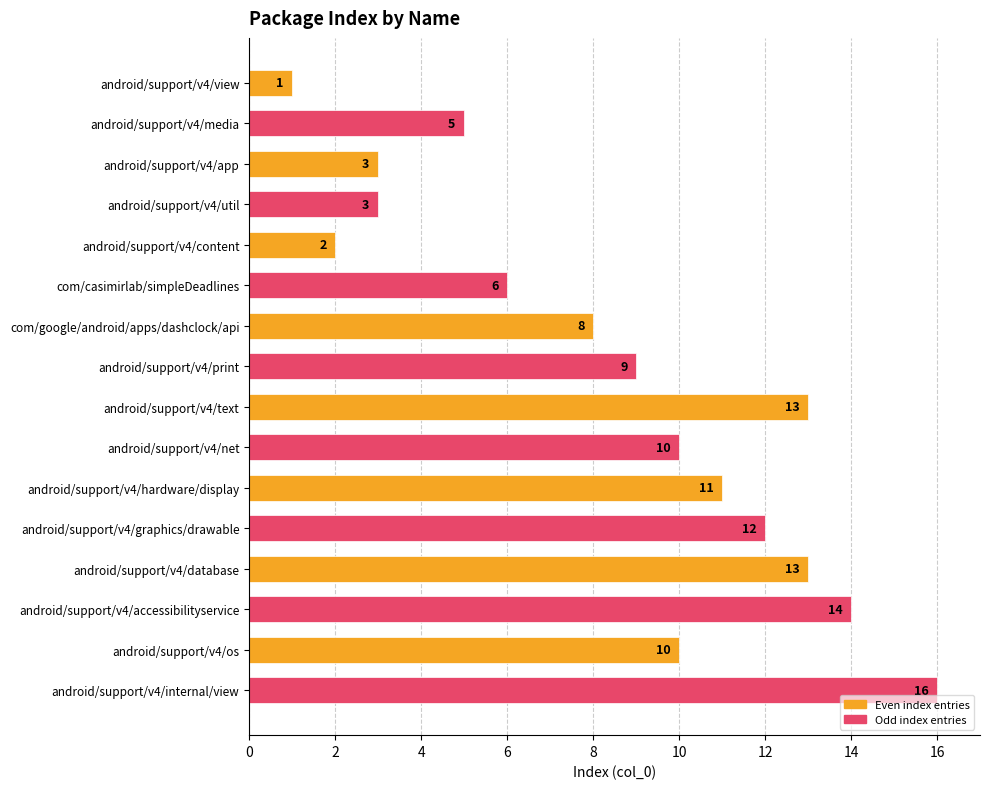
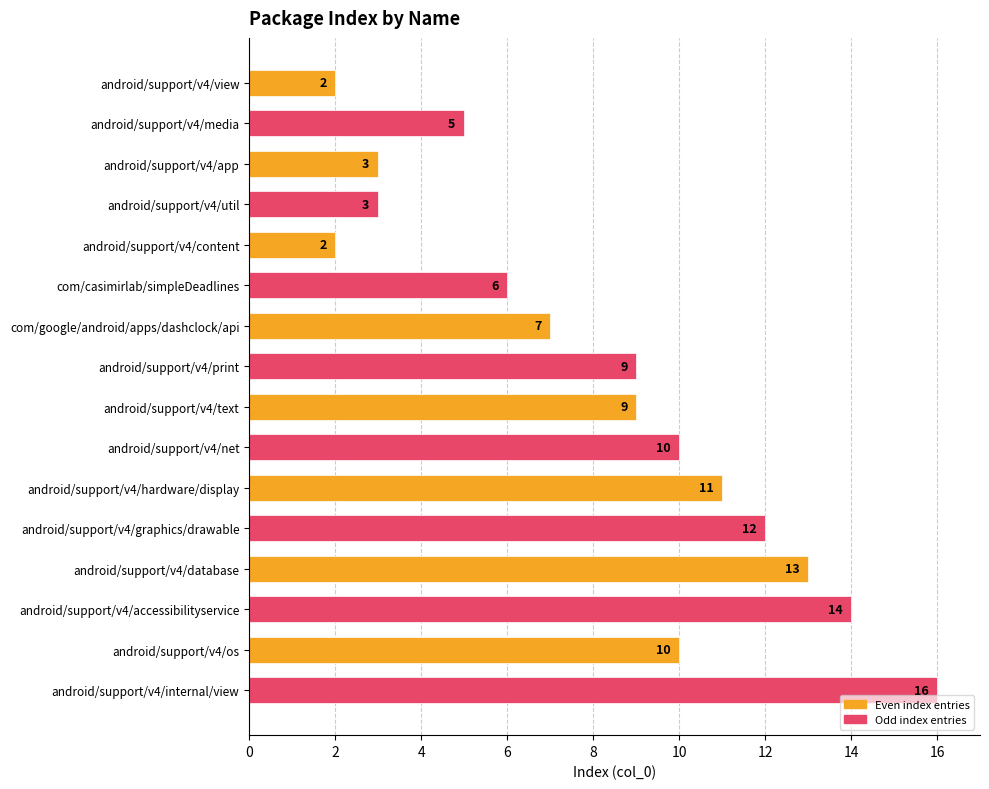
  {
-   "android/support/v4/view": 1,
+   "android/support/v4/view": 2,
    "android/support/v4/media": 5,
    "android/support/v4/app": 3,
    "android/support/v4/util": 3,
    "android/support/v4/content": 2,
    "com/casimirlab/simpleDeadlines": 6,
-   "com/google/android/apps/dashclock/api": 8,
+   "com/google/android/apps/dashclock/api": 7,
    "android/support/v4/print": 9,
-   "android/support/v4/text": 13,
+   "android/support/v4/text": 9,
    "android/support/v4/net": 10,
    "android/support/v4/hardware/display": 11,
    "android/support/v4/graphics/drawable": 12,
    "android/support/v4/database": 13,
    "android/support/v4/accessibilityservice": 14,
    "android/support/v4/os": 10
  }
